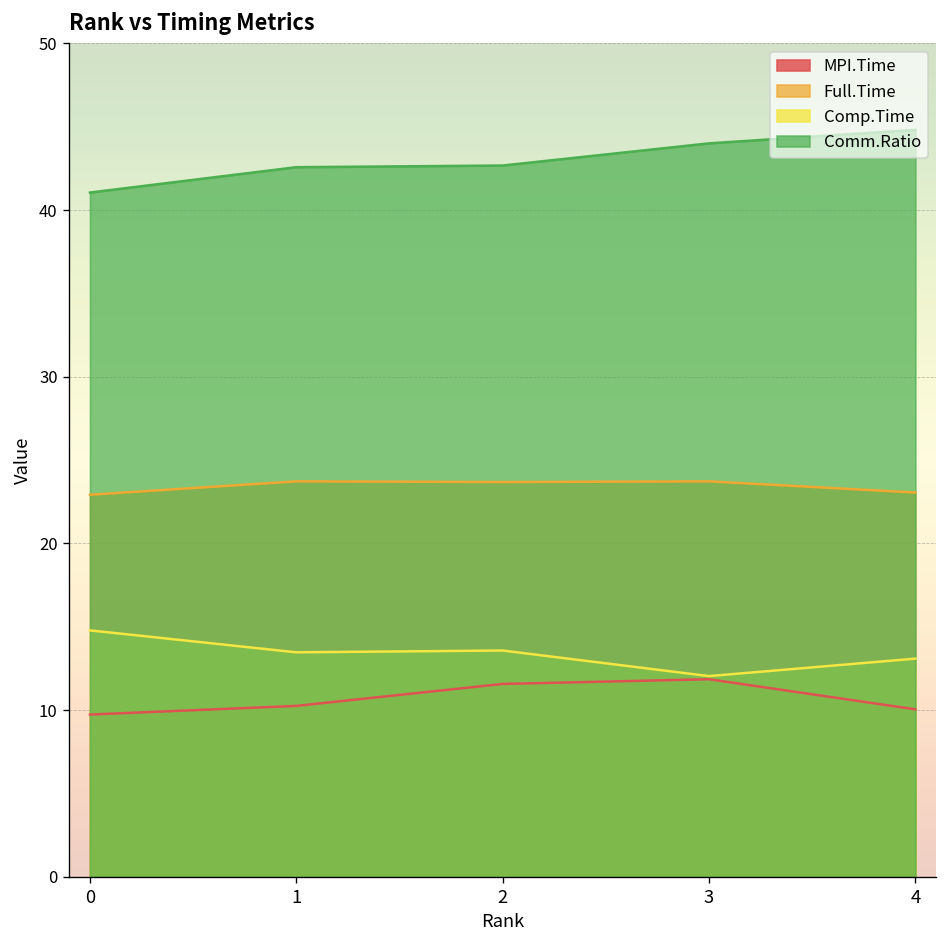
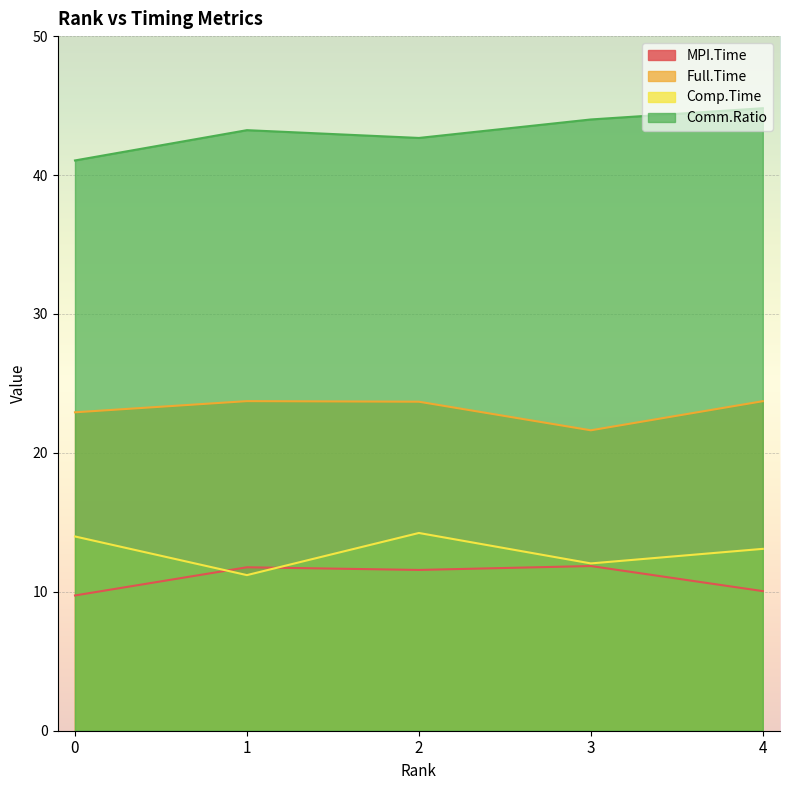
  {
    "MPI.Time": {
      "0": 9.7,
-     "1": 10.3,
+     "1": 11.8,
      "2": 11.6,
      "3": 11.9,
      "4": 10.0
    },
    "Full.Time": {
      "0": 22.9,
      "1": 23.7,
      "2": 23.7,
-     "3": 23.7,
-     "4": 23.1
+     "3": 21.6,
+     "4": 23.7
    },
    "Comp.Time": {
-     "0": 14.8,
-     "1": 13.5,
-     "2": 13.6,
+     "0": 14.0,
+     "1": 11.2,
+     "2": 14.2,
      "3": 12.0,
      "4": 13.1
    },
    "Comm.Ratio": {
      "0": 41.1,
-     "1": 42.6,
+     "1": 43.2,
      "2": 42.7,
      "3": 44.0
    }
  }
